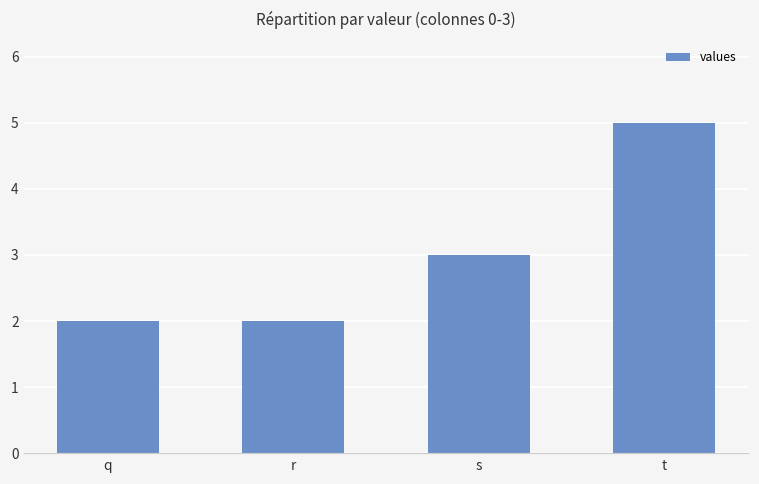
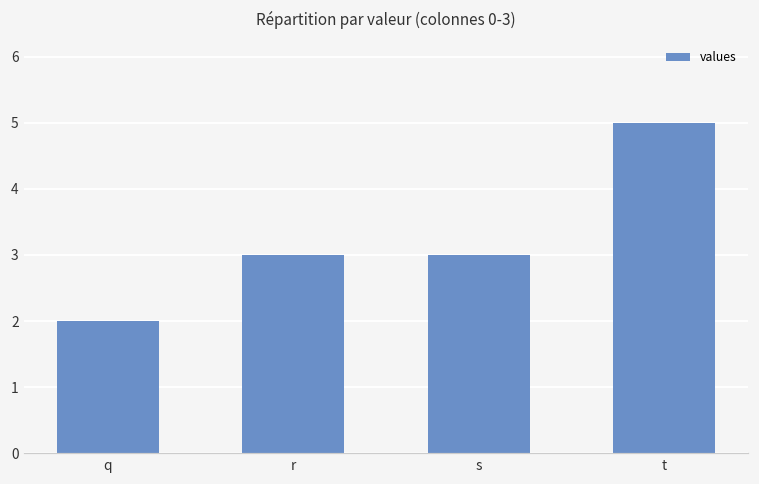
  {
    "q": 2,
-   "r": 2,
+   "r": 3,
    "s": 3,
    "t": 5
  }
